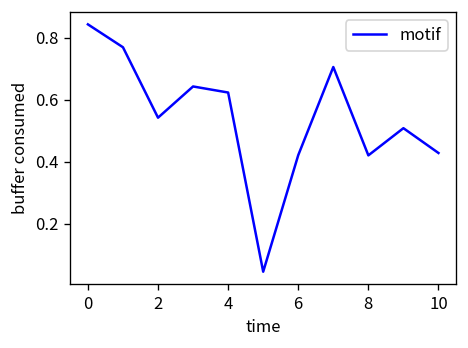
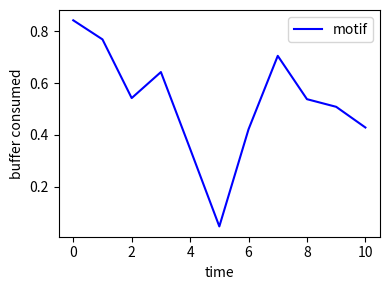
  {
    "0": 0.84,
    "2": 0.54,
-   "4": 0.62,
+   "4": 0.35,
    "6": 0.42,
-   "8": 0.42,
+   "8": 0.54,
    "10": 0.43
  }
